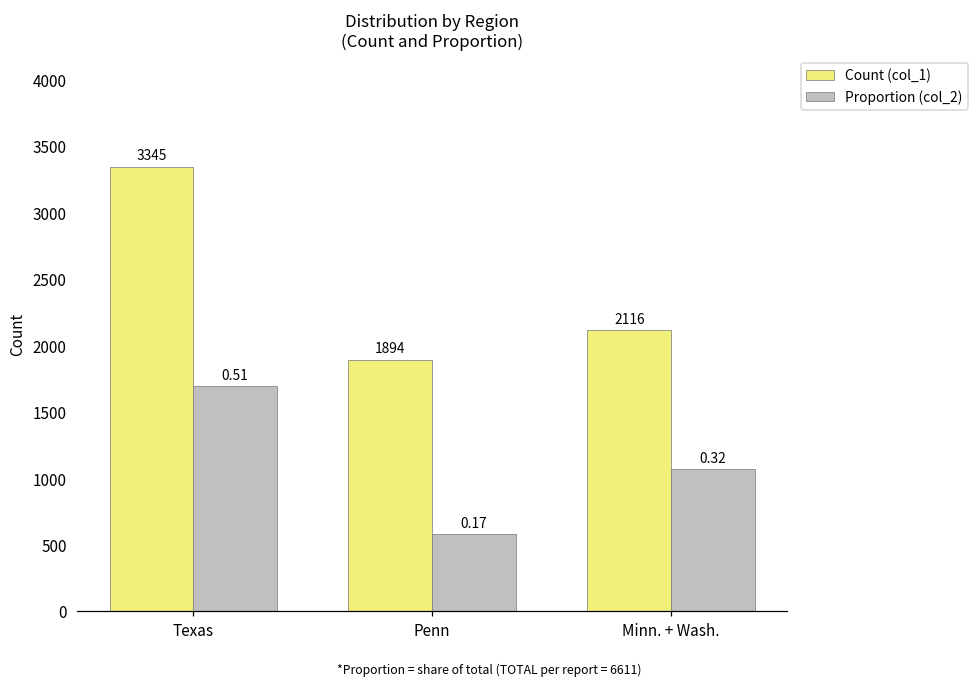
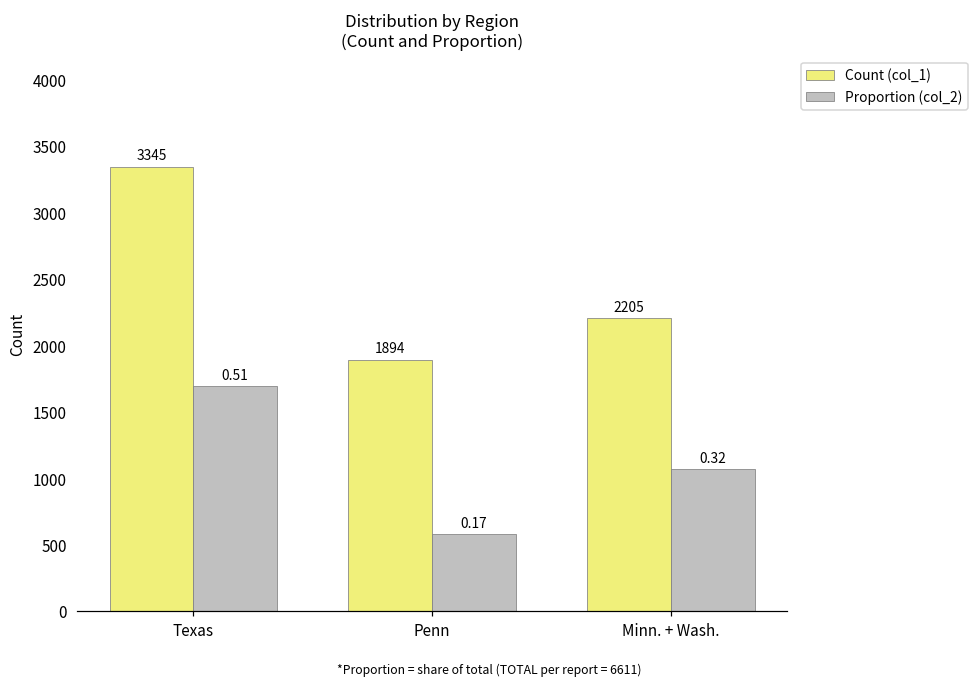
  {
    "Count (col_1)": {
      "Texas": 3345,
      "Penn": 1894,
-     "Minn. + Wash.": 2116
+     "Minn. + Wash.": 2205
    }
  }
